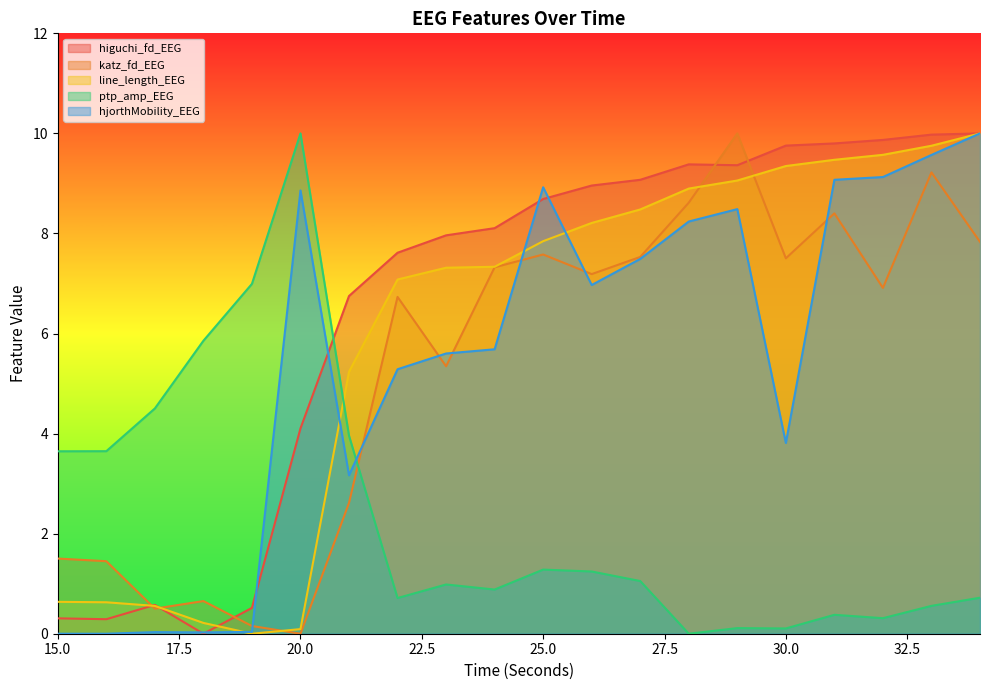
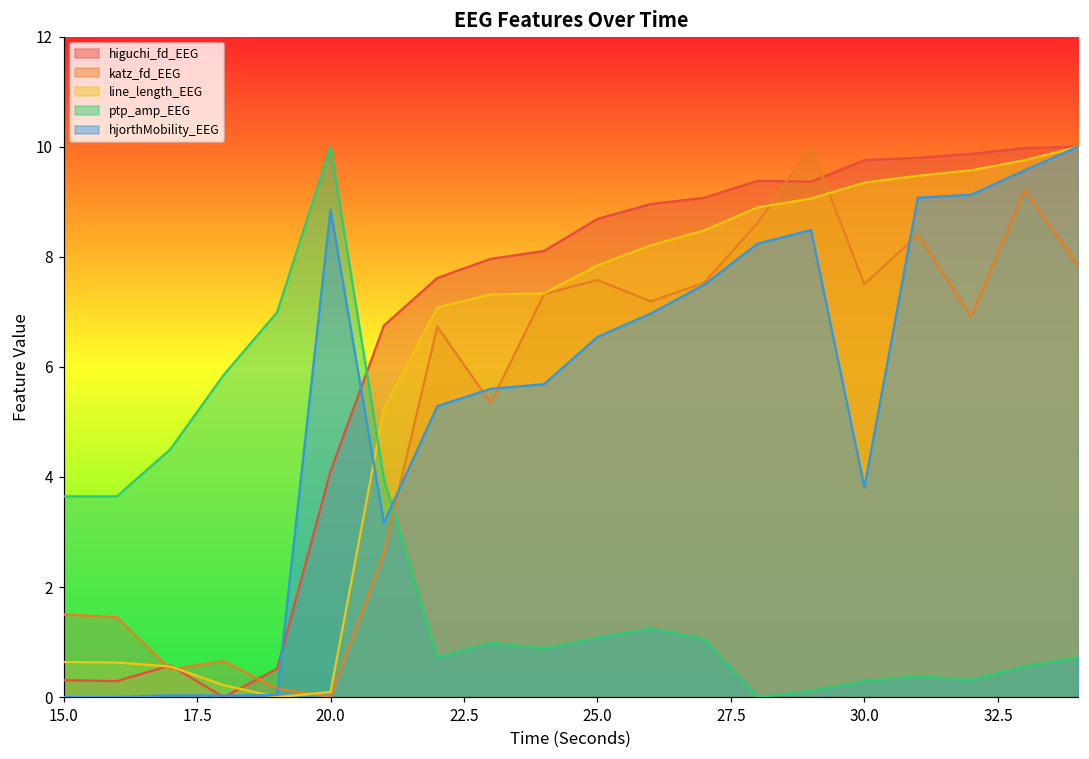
  {
    "ptp_amp_EEG": {
      "15.0": 3.6,
      "20.0": 10.0,
-     "25.0": 1.3,
-     "30.0": 0.1
+     "25.0": 1.1,
+     "30.0": 0.3
    },
    "hjorthMobility_EEG": {
      "15.0": 0.0,
      "20.0": 8.9,
-     "25.0": 8.9,
+     "25.0": 6.5,
      "30.0": 3.8
    }
  }
